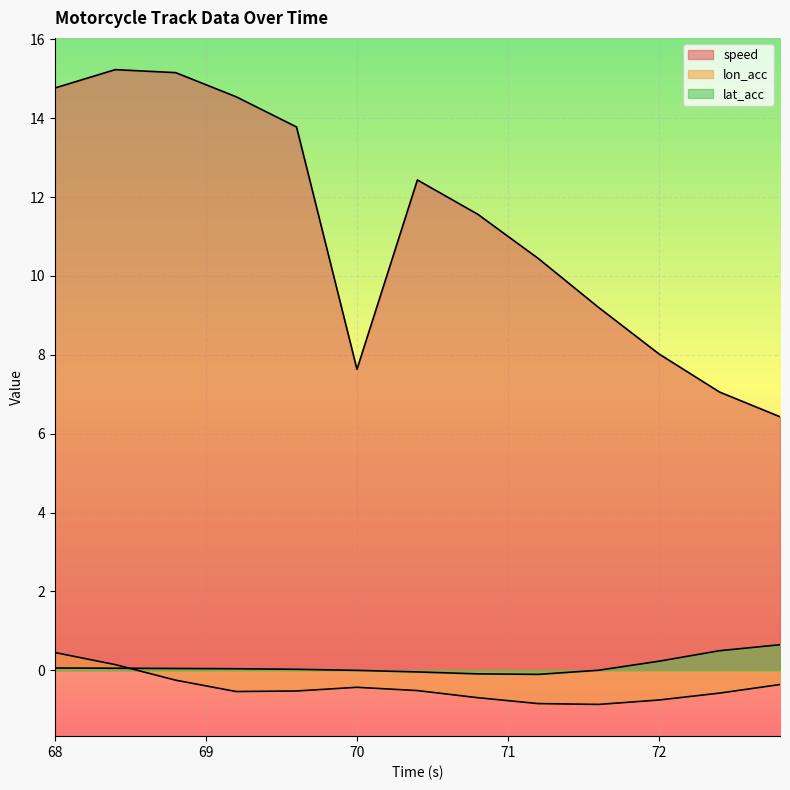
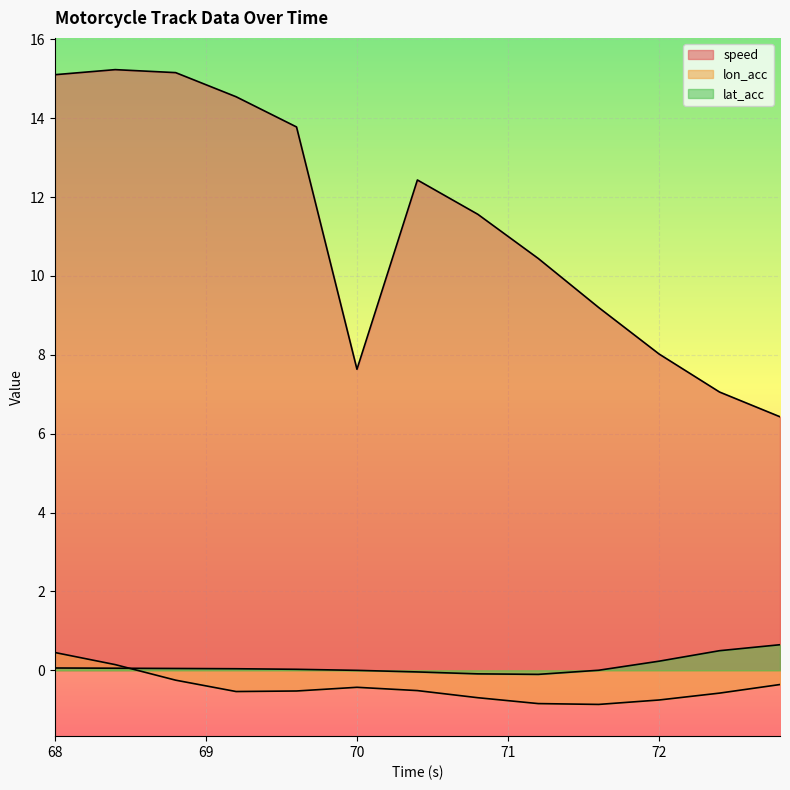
  {
    "speed": {
-     "68": 14.8,
+     "68": 15.1,
      "70": 7.6,
      "72": 8.0
    }
  }
